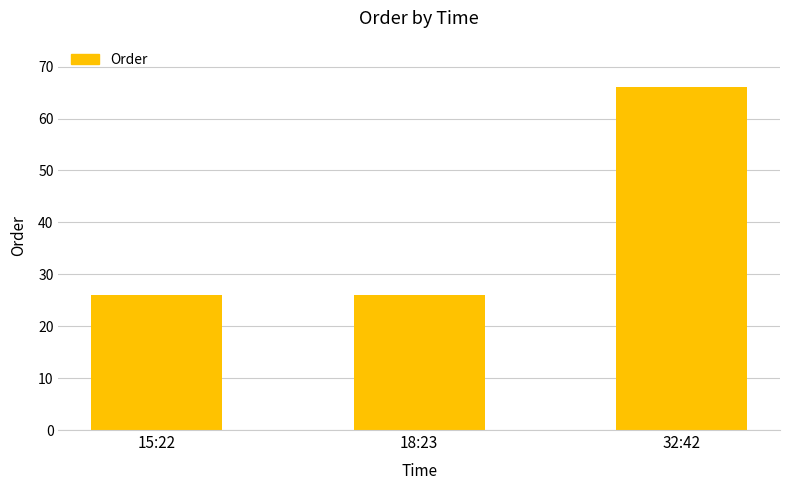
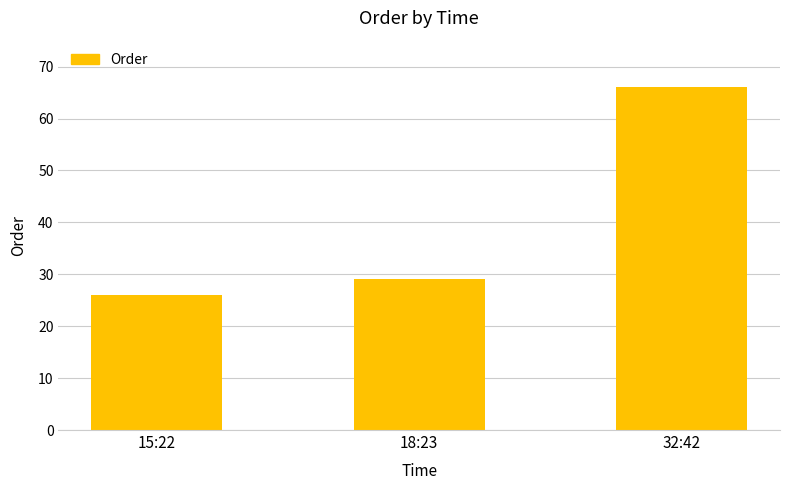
  {
    "15:22": 26,
-   "18:23": 26,
+   "18:23": 29,
    "32:42": 66
  }
